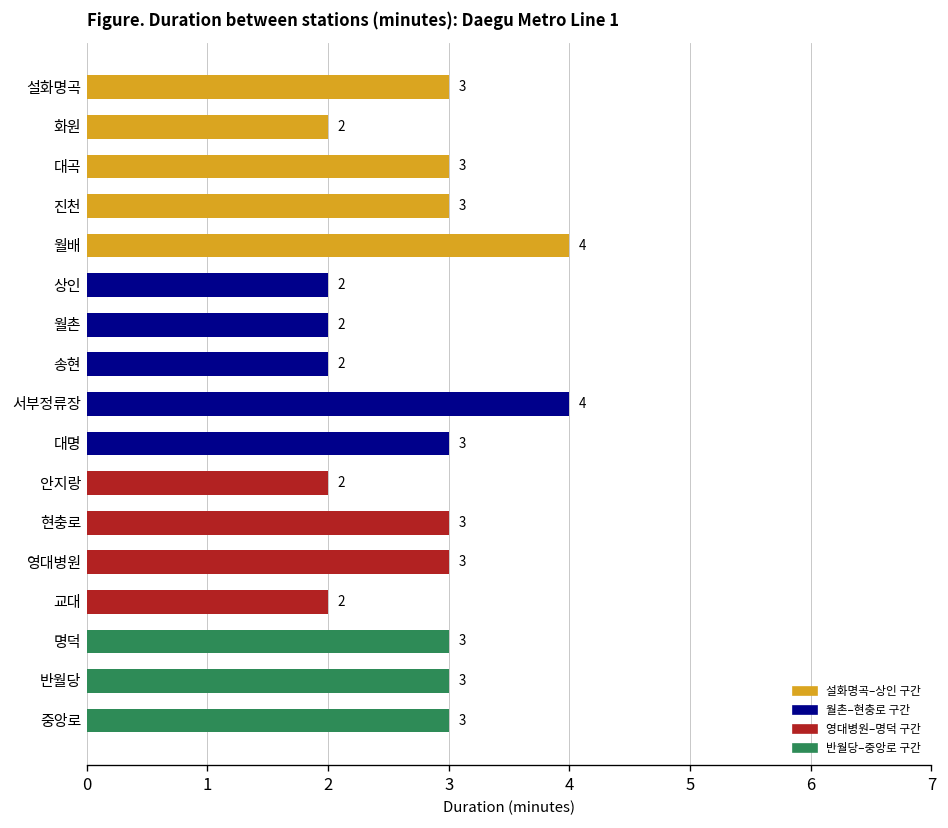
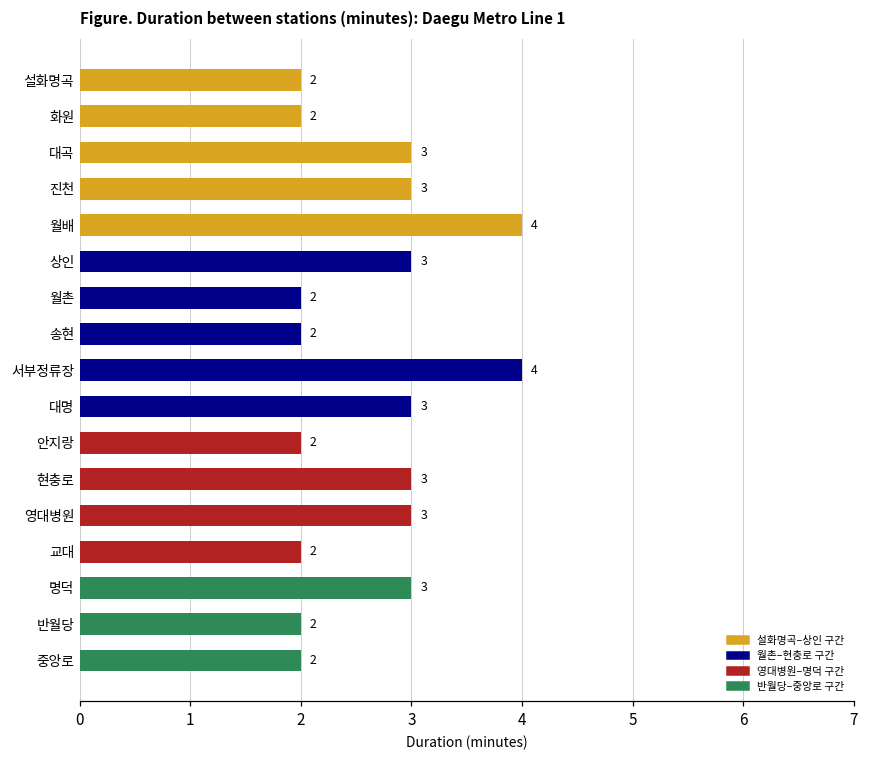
  {
-   "설화명곡": 3,
+   "설화명곡": 2,
    "화원": 2,
    "대곡": 3,
    "진천": 3,
    "월배": 4,
-   "상인": 2,
+   "상인": 3,
    "월촌": 2,
    "송현": 2,
    "서부정류장": 4,
    "대명": 3,
    "안지랑": 2,
    "현충로": 3,
    "영대병원": 3,
    "교대": 2,
    "명덕": 3,
-   "반월당": 3,
-   "중앙로": 3
+   "반월당": 2,
+   "중앙로": 2
  }
